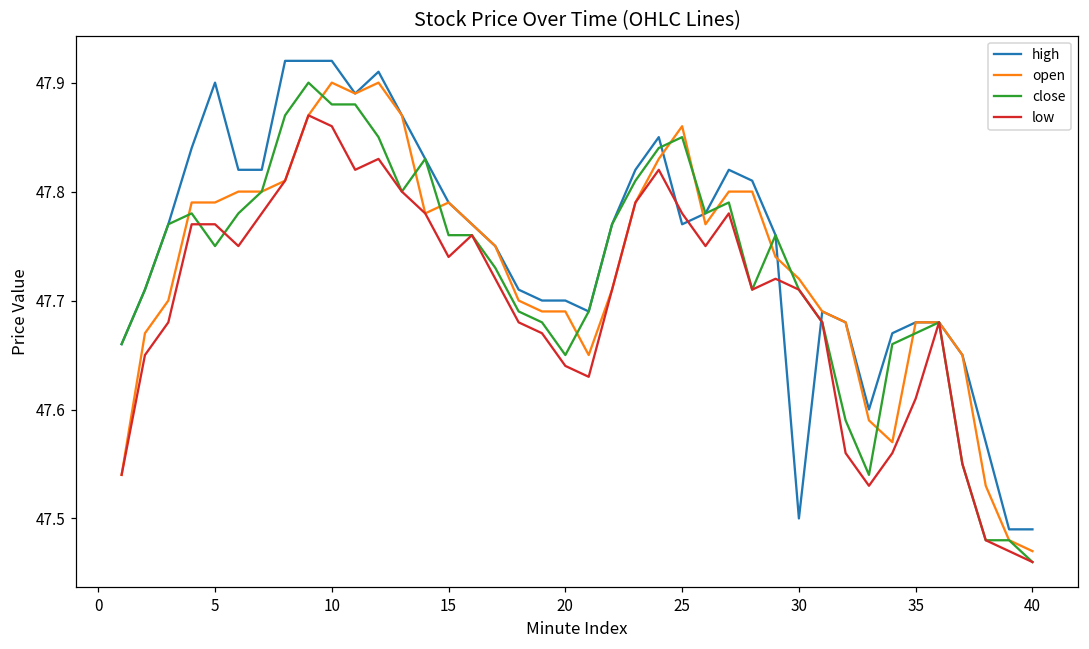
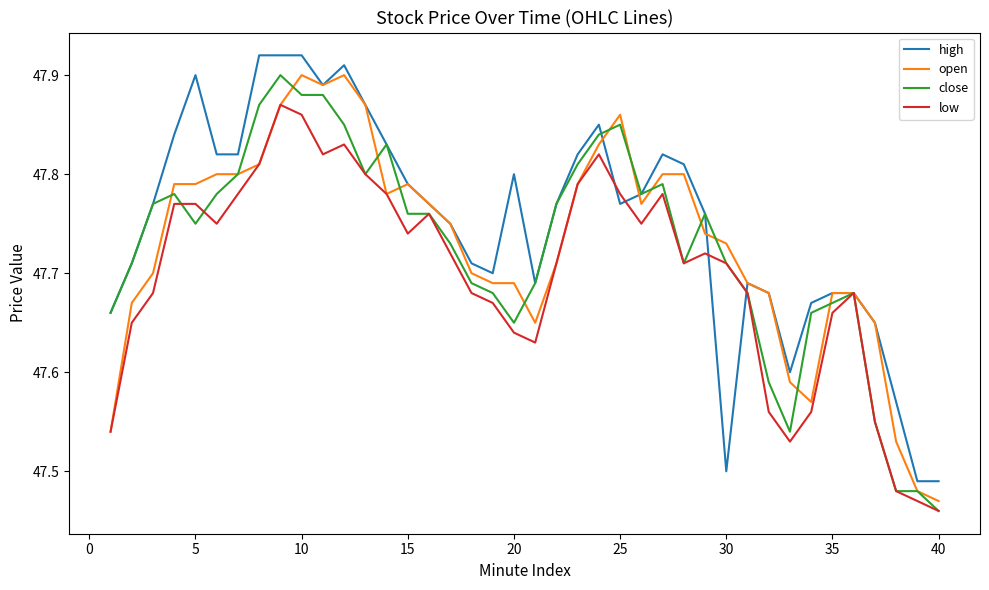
  {
    "high": {
      "5": 47.9,
      "10": 47.92,
-     "20": 47.7,
+     "20": 47.8,
      "25": 47.77,
      "30": 47.5,
      "40": 47.49
    },
    "open": {
      "5": 47.79,
      "10": 47.90,
      "20": 47.69,
      "25": 47.86,
-     "30": 47.72,
+     "30": 47.73,
      "40": 47.47
    },
    "close": {
      "5": 47.75,
      "10": 47.88,
      "15": 47.76,
      "20": 47.65,
      "25": 47.85,
      "35": 47.67
    },
    "low": {
      "5": 47.77,
      "10": 47.86,
      "15": 47.74,
      "20": 47.64,
      "25": 47.78,
-     "35": 47.61
+     "35": 47.66
    }
  }
